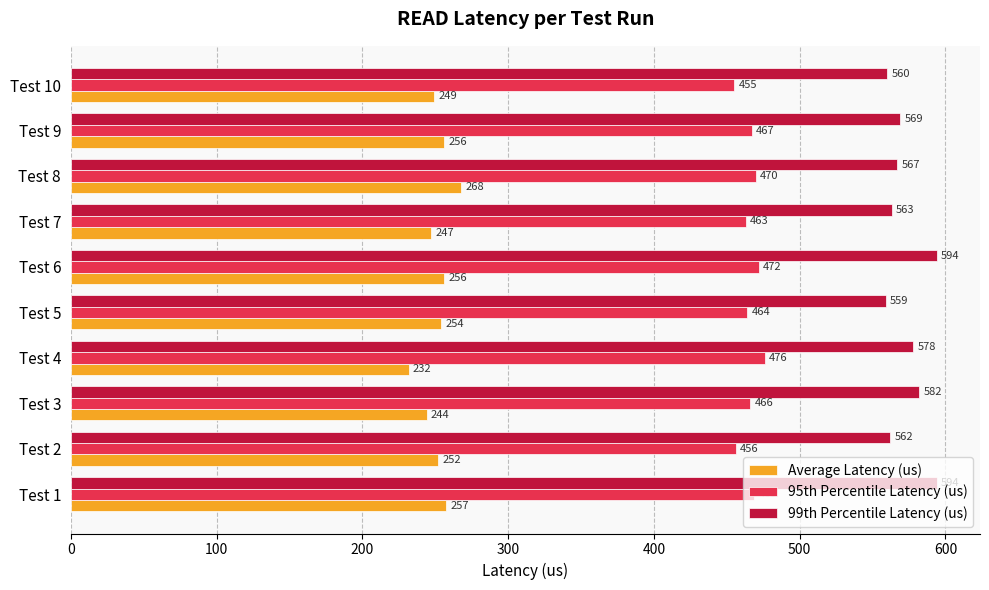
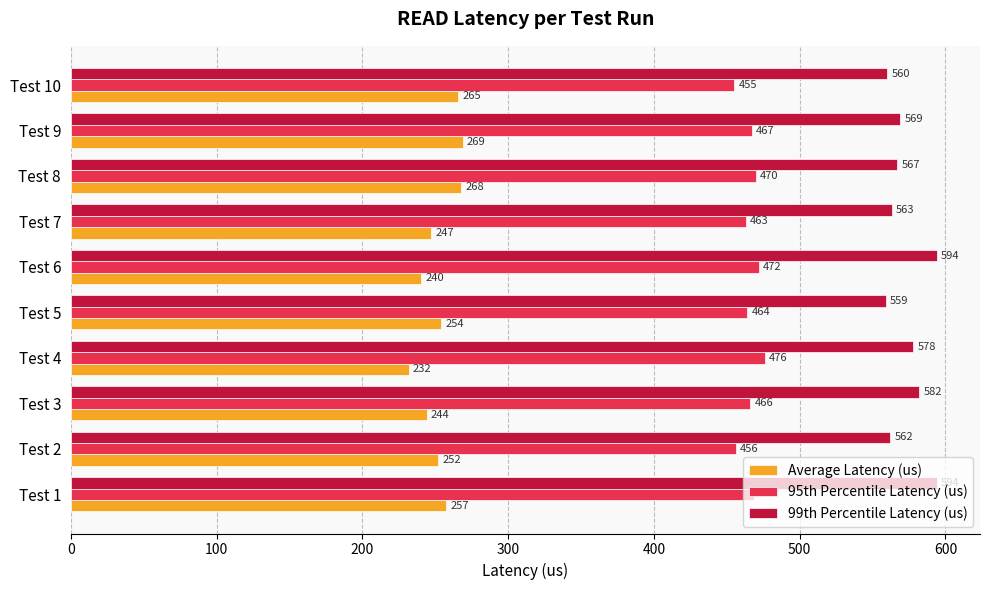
  {
    "Average Latency (us)": {
-     "Test 10": 249,
-     "Test 9": 256,
+     "Test 10": 265,
+     "Test 9": 269,
      "Test 8": 268,
      "Test 7": 247,
-     "Test 6": 256,
+     "Test 6": 240,
      "Test 5": 254,
      "Test 4": 232,
      "Test 3": 244,
      "Test 2": 252,
      "Test 1": 257
    }
  }
